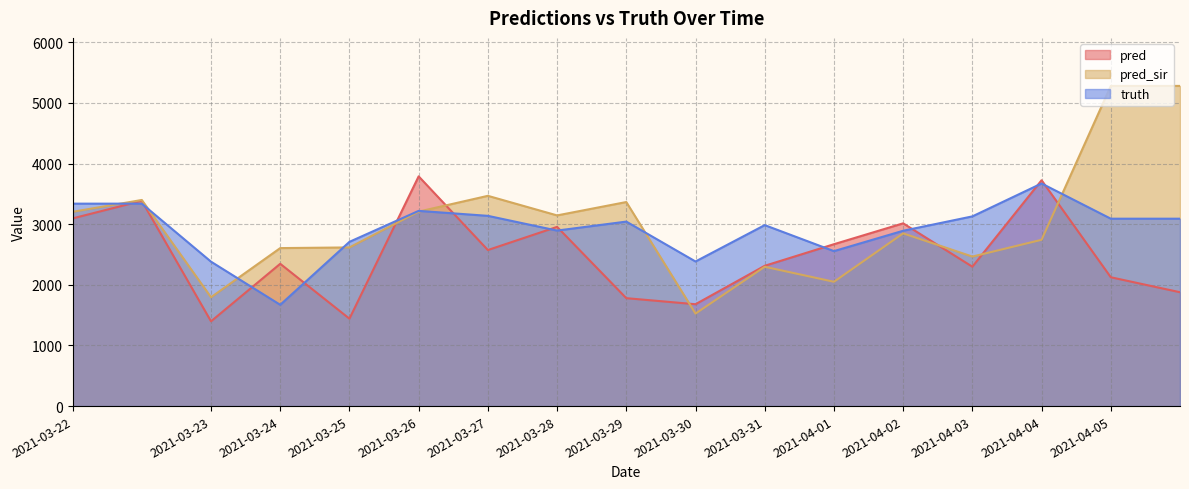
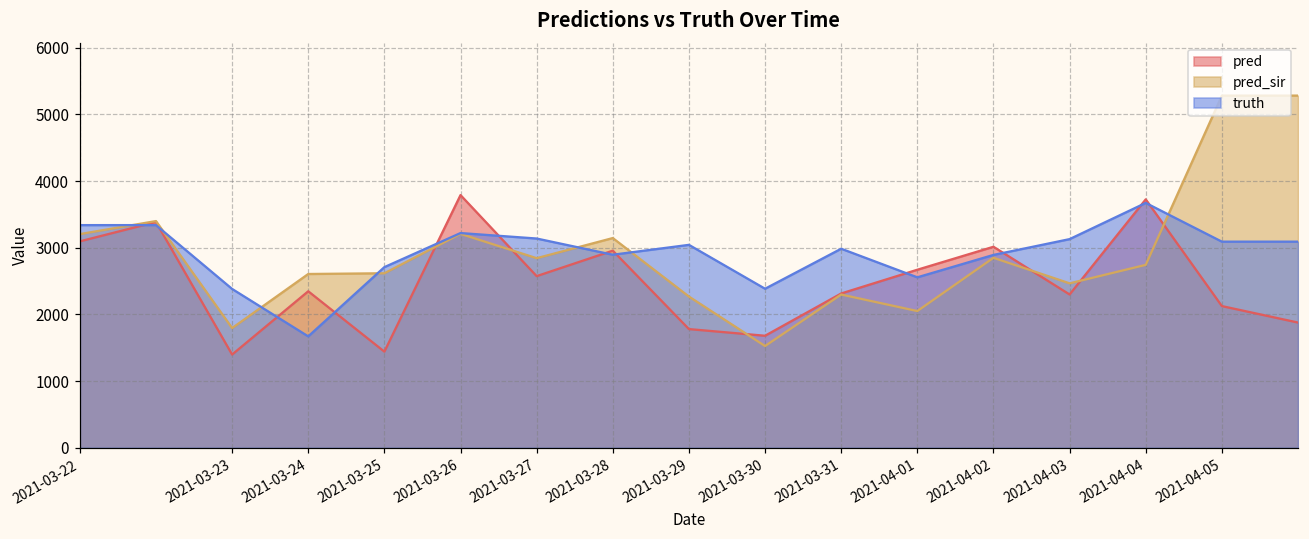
  {
    "pred": {
      "2021-03-23": 1400,
      "2021-03-24": 2300,
      "2021-03-25": 1400,
      "2021-03-26": 3800,
      "2021-03-27": 2600,
      "2021-03-28": 3000,
      "2021-03-29": 1800,
      "2021-03-30": 1700,
      "2021-04-01": 2700,
      "2021-04-02": 3000,
      "2021-04-03": 2300,
      "2021-04-04": 3700
    },
    "pred_sir": {
      "2021-03-23": 1800,
      "2021-03-24": 2600,
      "2021-03-25": 2600,
-     "2021-03-27": 3500,
+     "2021-03-27": 2800,
      "2021-03-28": 3100,
-     "2021-03-29": 3400,
+     "2021-03-29": 2300,
      "2021-03-30": 1500,
      "2021-04-01": 2100,
      "2021-04-02": 2800,
      "2021-04-03": 2500,
      "2021-04-04": 2700
    },
    "truth": {
      "2021-03-23": 2400,
      "2021-03-24": 1700,
      "2021-03-25": 2700,
      "2021-03-27": 3100,
      "2021-03-28": 2900,
      "2021-03-29": 3000,
      "2021-03-30": 2400,
      "2021-03-31": 3000,
      "2021-04-01": 2600,
      "2021-04-02": 2900,
      "2021-04-03": 3100,
      "2021-04-04": 3700
    }
  }
